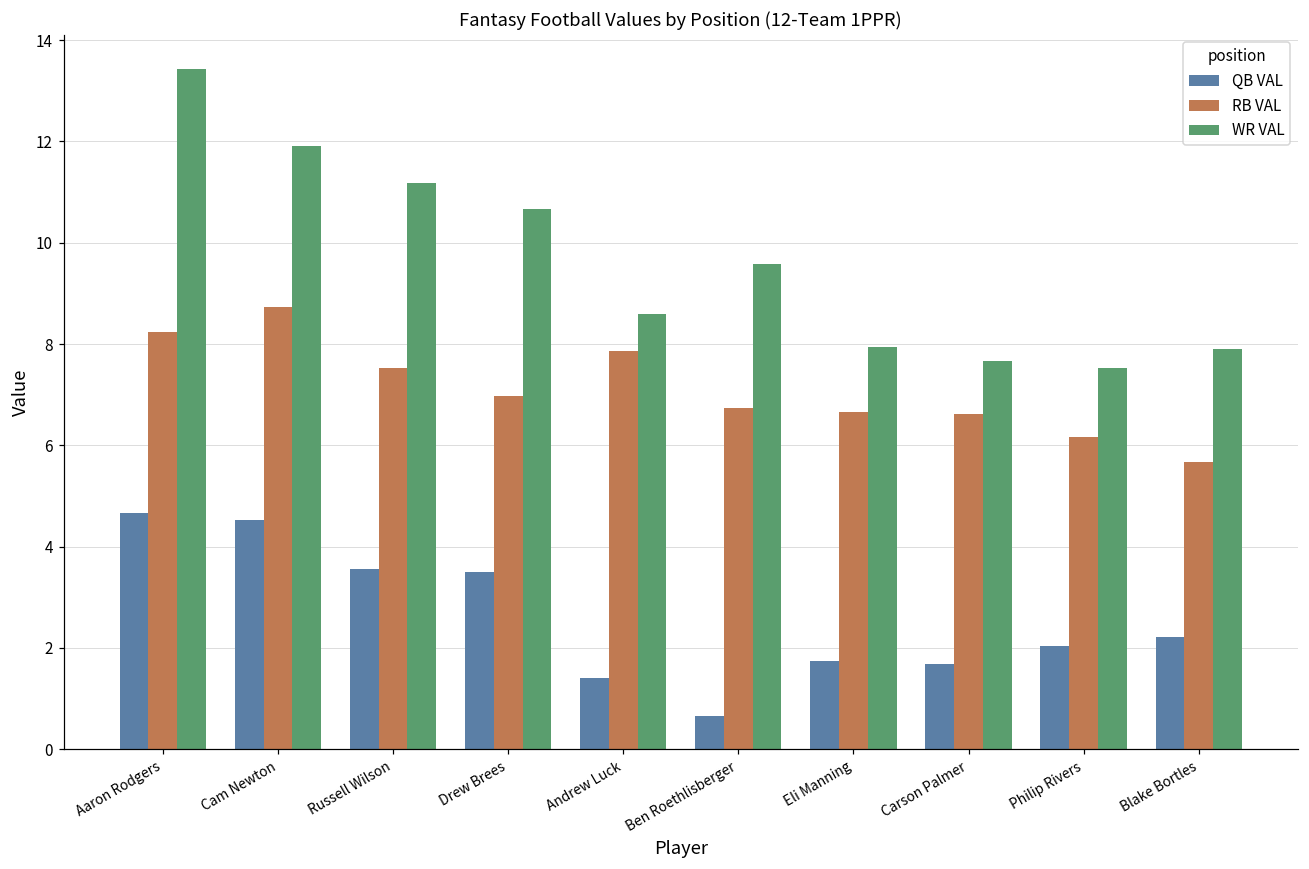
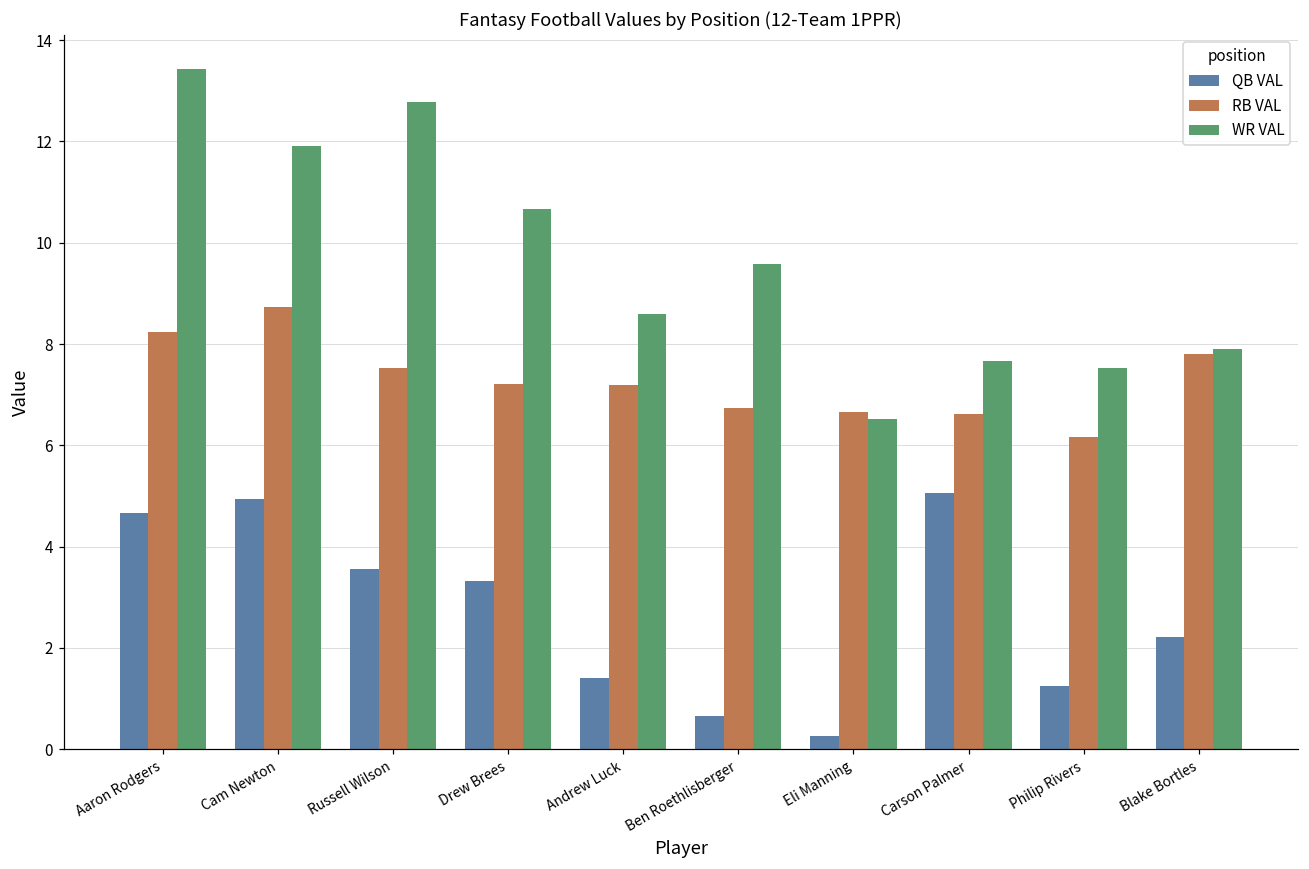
  {
    "QB VAL": {
      "Aaron Rodgers": 4.7,
-     "Cam Newton": 4.5,
+     "Cam Newton": 4.9,
      "Russell Wilson": 3.5,
-     "Drew Brees": 3.5,
+     "Drew Brees": 3.3,
      "Andrew Luck": 1.4,
      "Ben Roethlisberger": 0.7,
-     "Eli Manning": 1.7,
-     "Carson Palmer": 1.7,
-     "Philip Rivers": 2.0,
+     "Eli Manning": 0.3,
+     "Carson Palmer": 5.1,
+     "Philip Rivers": 1.3,
      "Blake Bortles": 2.2
    },
    "RB VAL": {
      "Aaron Rodgers": 8.2,
      "Cam Newton": 8.7,
      "Russell Wilson": 7.5,
-     "Drew Brees": 7.0,
-     "Andrew Luck": 7.9,
+     "Drew Brees": 7.2,
+     "Andrew Luck": 7.2,
      "Ben Roethlisberger": 6.7,
      "Eli Manning": 6.7,
      "Carson Palmer": 6.6,
      "Philip Rivers": 6.2,
-     "Blake Bortles": 5.7
+     "Blake Bortles": 7.8
    },
    "WR VAL": {
      "Aaron Rodgers": 13.4,
      "Cam Newton": 11.9,
-     "Russell Wilson": 11.2,
+     "Russell Wilson": 12.8,
      "Drew Brees": 10.7,
      "Andrew Luck": 8.6,
      "Ben Roethlisberger": 9.6,
-     "Eli Manning": 7.9,
+     "Eli Manning": 6.5,
      "Carson Palmer": 7.7,
      "Philip Rivers": 7.5,
      "Blake Bortles": 7.9
    }
  }
